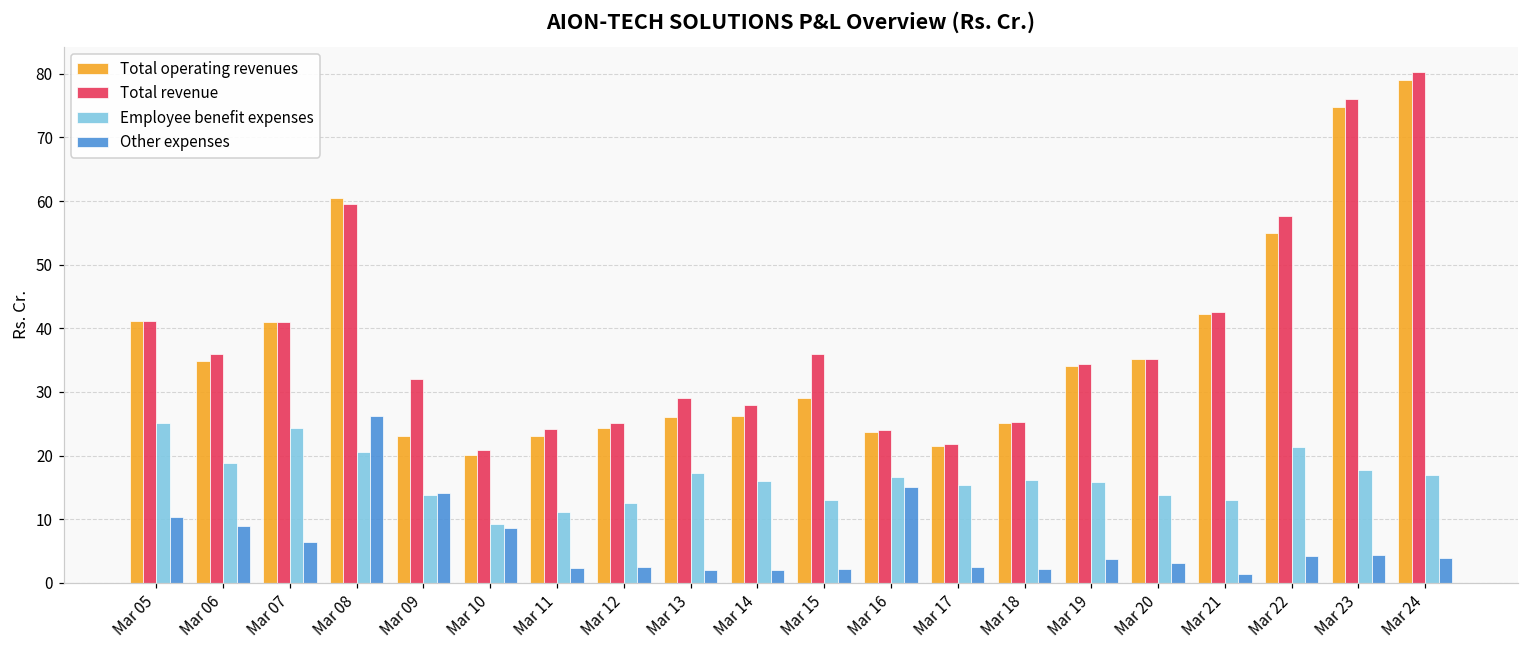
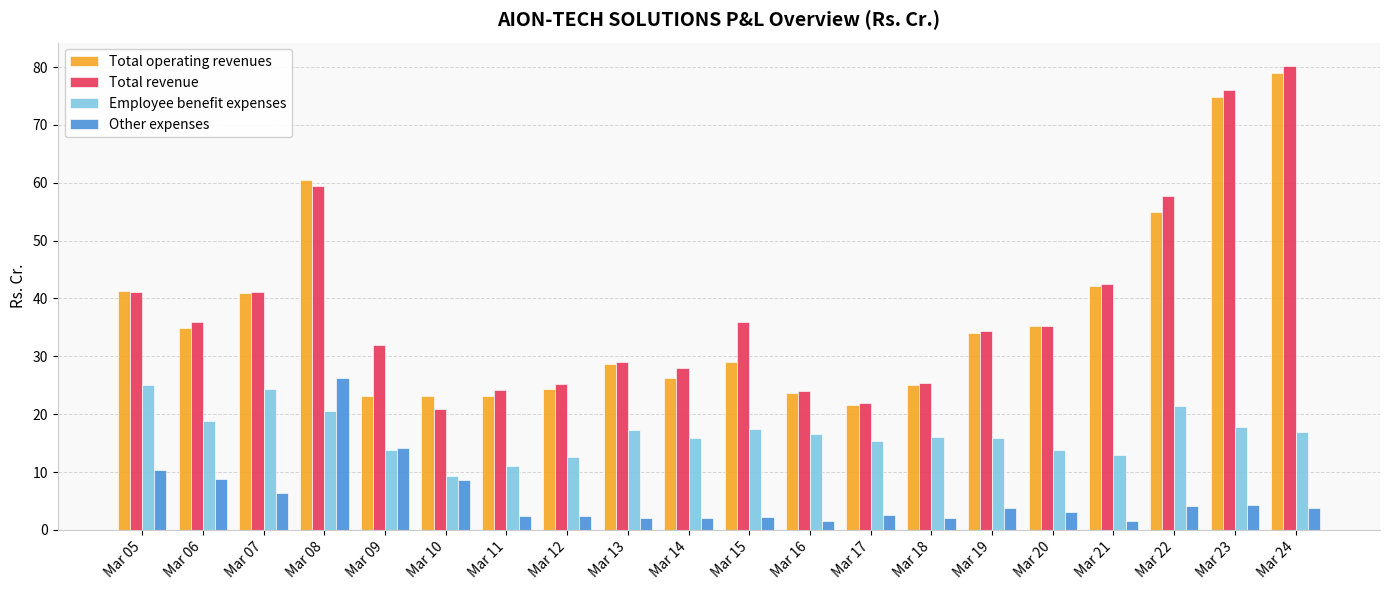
  {
    "Total operating revenues": {
      "Mar 05": 41,
      "Mar 06": 35,
      "Mar 07": 41,
      "Mar 08": 61,
      "Mar 09": 23,
-     "Mar 10": 20,
+     "Mar 10": 23,
      "Mar 11": 23,
      "Mar 12": 24,
-     "Mar 13": 26,
+     "Mar 13": 29,
      "Mar 14": 26,
      "Mar 15": 29,
      "Mar 16": 24,
      "Mar 17": 22,
      "Mar 18": 25,
      "Mar 19": 34,
      "Mar 20": 35,
      "Mar 21": 42,
      "Mar 22": 55,
      "Mar 23": 75,
      "Mar 24": 79
    },
    "Total revenue": {
      "Mar 05": 41,
      "Mar 06": 36,
      "Mar 07": 41,
      "Mar 08": 59,
      "Mar 09": 32,
      "Mar 10": 21,
      "Mar 11": 24,
      "Mar 12": 25,
      "Mar 13": 29,
      "Mar 14": 28,
      "Mar 15": 36,
      "Mar 16": 24,
      "Mar 17": 22,
      "Mar 18": 25,
      "Mar 19": 34,
      "Mar 20": 35,
      "Mar 21": 43,
      "Mar 22": 58,
      "Mar 23": 76,
      "Mar 24": 80
    },
    "Employee benefit expenses": {
      "Mar 05": 25,
      "Mar 06": 19,
      "Mar 07": 24,
      "Mar 08": 21,
      "Mar 09": 14,
      "Mar 10": 9,
      "Mar 11": 11,
      "Mar 12": 13,
      "Mar 13": 17,
      "Mar 14": 16,
-     "Mar 15": 13,
+     "Mar 15": 17,
      "Mar 16": 17,
      "Mar 17": 15,
      "Mar 18": 16,
      "Mar 19": 16,
      "Mar 20": 14,
      "Mar 21": 13,
      "Mar 22": 21,
      "Mar 23": 18,
      "Mar 24": 17
    },
    "Other expenses": {
      "Mar 05": 10,
      "Mar 06": 9,
      "Mar 07": 6,
      "Mar 08": 26,
      "Mar 09": 14,
      "Mar 10": 9,
      "Mar 11": 2,
      "Mar 12": 2,
      "Mar 13": 2,
      "Mar 14": 2,
      "Mar 15": 2,
-     "Mar 16": 15,
+     "Mar 16": 2,
      "Mar 17": 3,
      "Mar 18": 2,
      "Mar 19": 4,
      "Mar 20": 3,
      "Mar 21": 1,
      "Mar 22": 4,
      "Mar 23": 4,
      "Mar 24": 4
    }
  }
